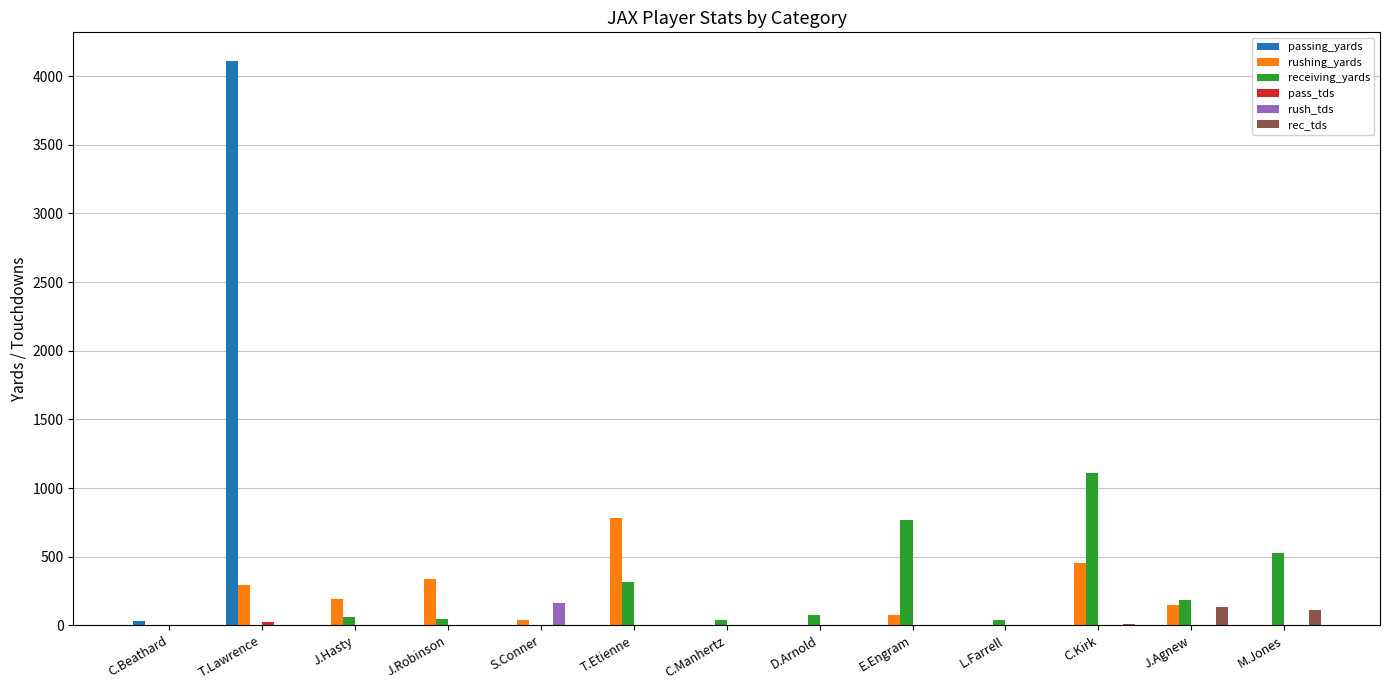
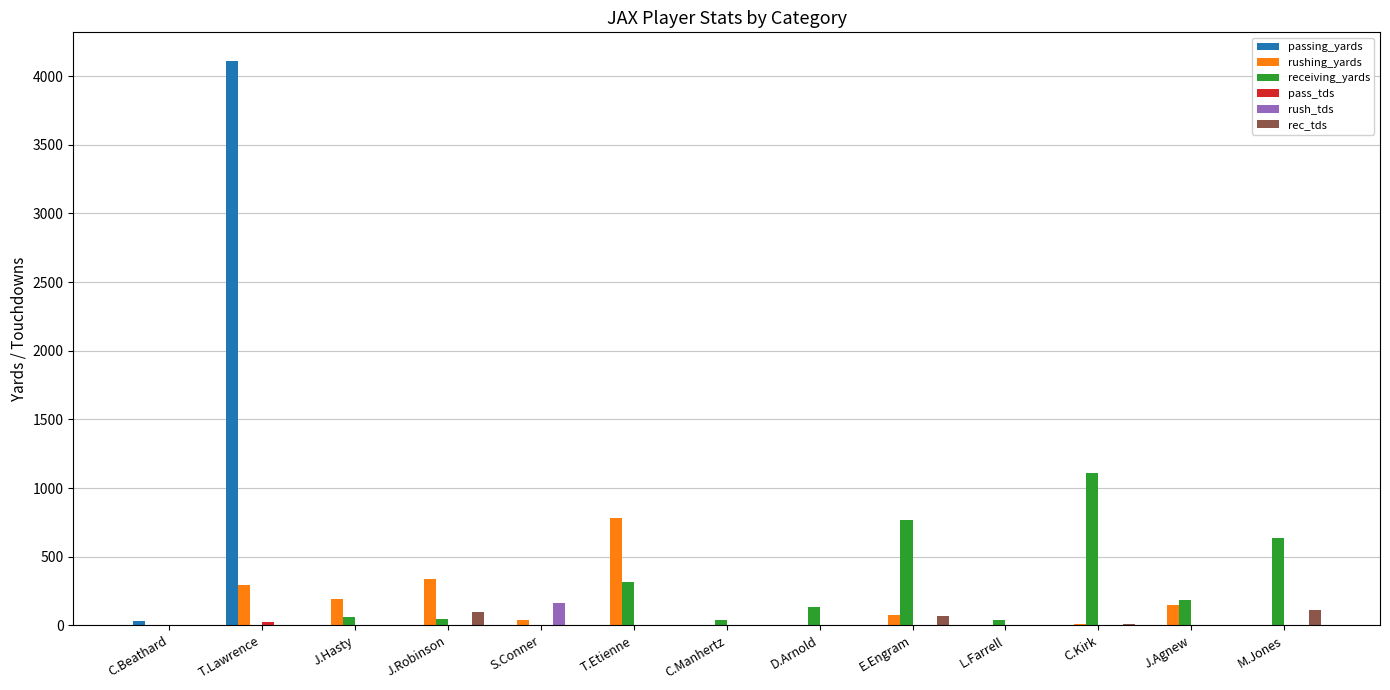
  {
    "passing_yards": {
      "C.Beathard": 40,
      "T.Lawrence": 4110,
      "J.Hasty": 0,
      "J.Robinson": 0,
      "S.Conner": 0,
      "T.Etienne": 0,
      "C.Manhertz": 0,
      "D.Arnold": 0,
      "E.Engram": 0,
      "L.Farrell": 0,
      "C.Kirk": 0,
      "J.Agnew": 0,
      "M.Jones": 0
    },
    "rushing_yards": {
      "T.Lawrence": 290,
      "J.Hasty": 190,
      "J.Robinson": 340,
      "S.Conner": 40,
      "T.Etienne": 780,
      "C.Manhertz": 0,
      "D.Arnold": 0,
      "E.Engram": 70,
      "L.Farrell": 0,
-     "C.Kirk": 460,
+     "C.Kirk": 10,
      "J.Agnew": 150,
      "M.Jones": 0
    },
    "receiving_yards": {
      "C.Beathard": 0,
      "T.Lawrence": 0,
      "J.Hasty": 60,
      "J.Robinson": 50,
      "S.Conner": 0,
      "T.Etienne": 320,
      "C.Manhertz": 40,
-     "D.Arnold": 80,
+     "D.Arnold": 140,
      "E.Engram": 770,
      "L.Farrell": 40,
      "C.Kirk": 1110,
      "J.Agnew": 190,
-     "M.Jones": 530
+     "M.Jones": 640
    },
    "pass_tds": {
      "C.Beathard": 0,
      "T.Lawrence": 30,
      "J.Hasty": 0,
      "J.Robinson": 0,
      "S.Conner": 0,
      "T.Etienne": 0,
      "C.Manhertz": 0,
      "D.Arnold": 0,
      "E.Engram": 0,
      "L.Farrell": 0,
      "C.Kirk": 0,
      "J.Agnew": 0,
      "M.Jones": 0
    },
    "rush_tds": {
      "C.Beathard": 0,
      "S.Conner": 170,
      "C.Manhertz": 0,
      "D.Arnold": 0,
      "E.Engram": 0,
      "L.Farrell": 0,
      "C.Kirk": 0,
      "J.Agnew": 0,
      "M.Jones": 0
    },
    "rec_tds": {
      "C.Beathard": 0,
      "T.Lawrence": 0,
-     "J.Robinson": 0,
+     "J.Robinson": 100,
      "S.Conner": 0,
      "T.Etienne": 0,
      "C.Manhertz": 0,
      "D.Arnold": 0,
-     "E.Engram": 0,
+     "E.Engram": 70,
      "L.Farrell": 0,
-     "J.Agnew": 140,
+     "J.Agnew": 0,
      "M.Jones": 110
    }
  }
